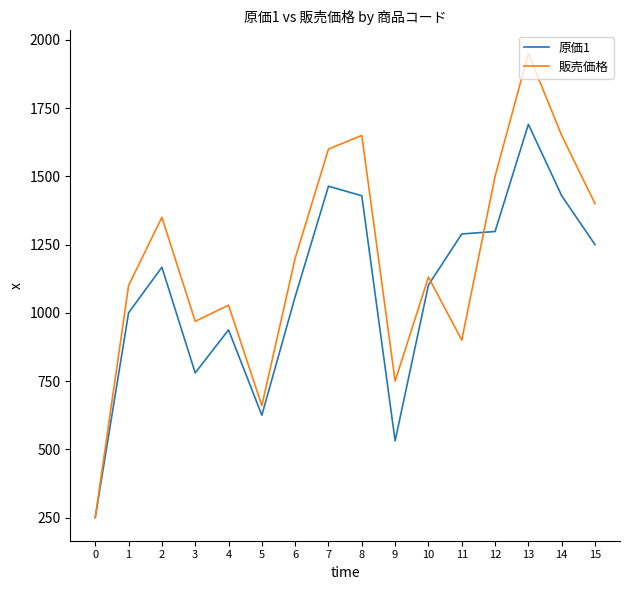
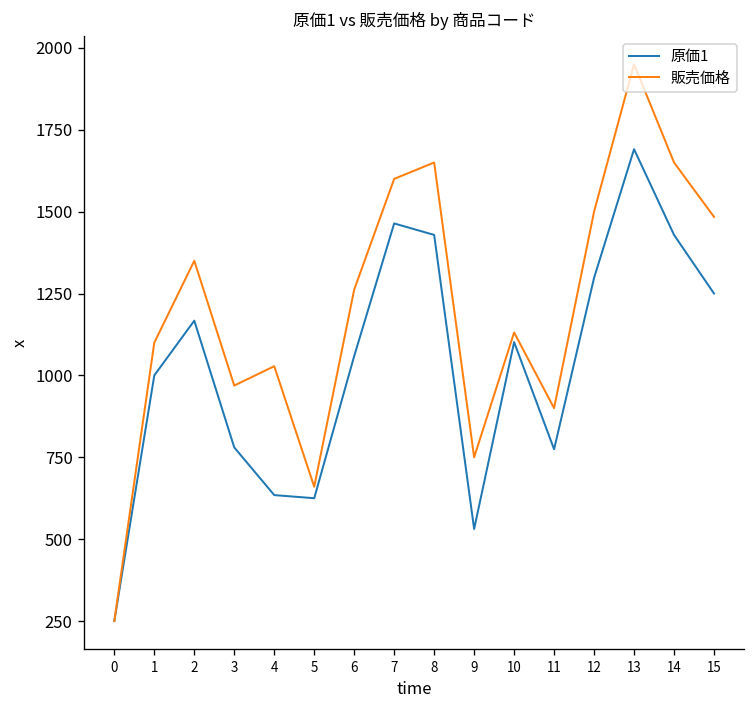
  {
    "原価1": {
      "1": 1000,
      "2": 1170,
      "3": 780,
-     "4": 940,
+     "4": 630,
      "5": 630,
      "6": 1060,
      "7": 1460,
      "8": 1430,
      "9": 530,
      "10": 1100,
-     "11": 1290,
+     "11": 770,
      "12": 1300,
      "13": 1690,
      "14": 1430,
      "15": 1250
    },
    "販売価格": {
      "1": 1100,
      "2": 1350,
      "3": 970,
      "4": 1030,
      "5": 660,
-     "6": 1200,
+     "6": 1260,
      "7": 1600,
      "8": 1650,
      "9": 750,
      "10": 1130,
      "11": 900,
      "12": 1500,
      "14": 1650,
-     "15": 1400
+     "15": 1480
    }
  }
